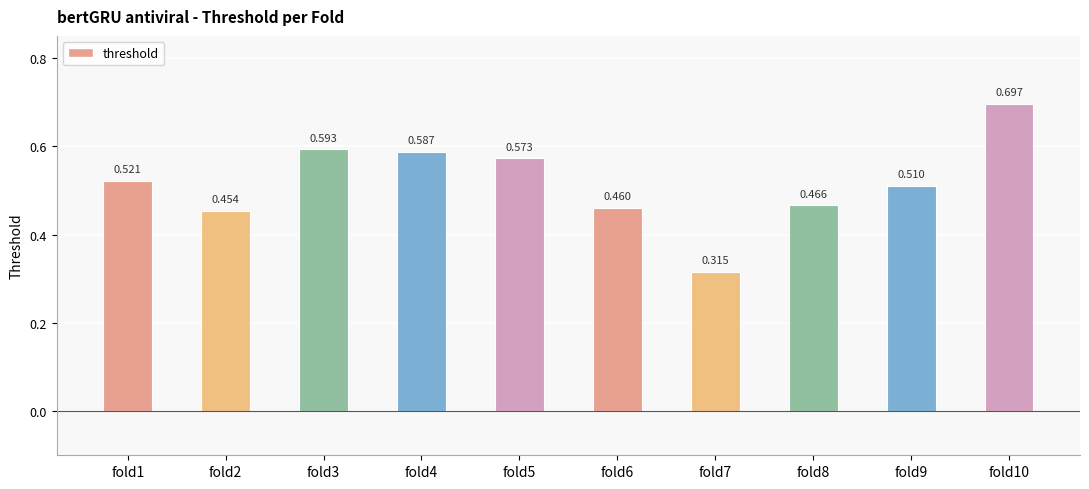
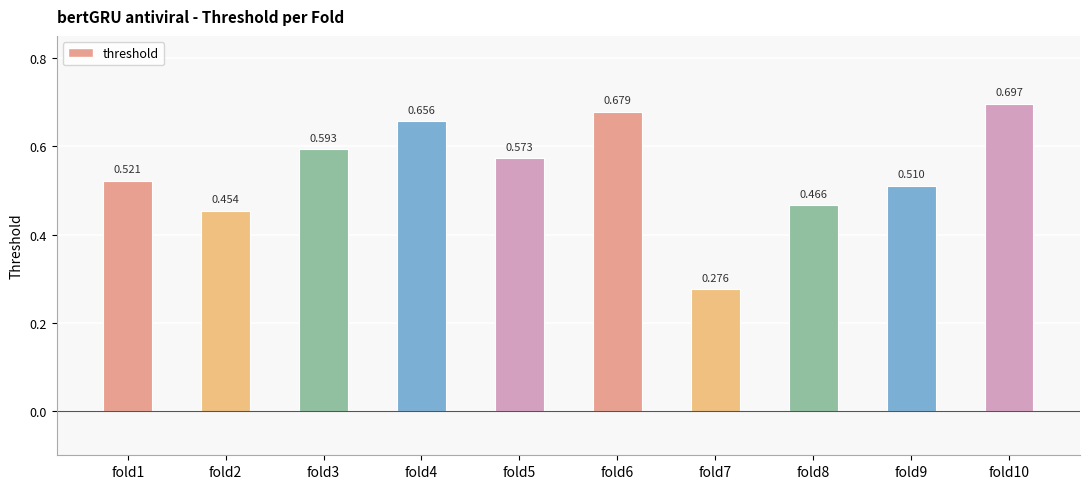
  {
    "fold1": 0.521,
    "fold2": 0.454,
    "fold3": 0.593,
-   "fold4": 0.587,
+   "fold4": 0.656,
    "fold5": 0.573,
-   "fold6": 0.460,
-   "fold7": 0.315,
+   "fold6": 0.679,
+   "fold7": 0.276,
    "fold8": 0.466,
    "fold9": 0.510,
    "fold10": 0.697
  }
